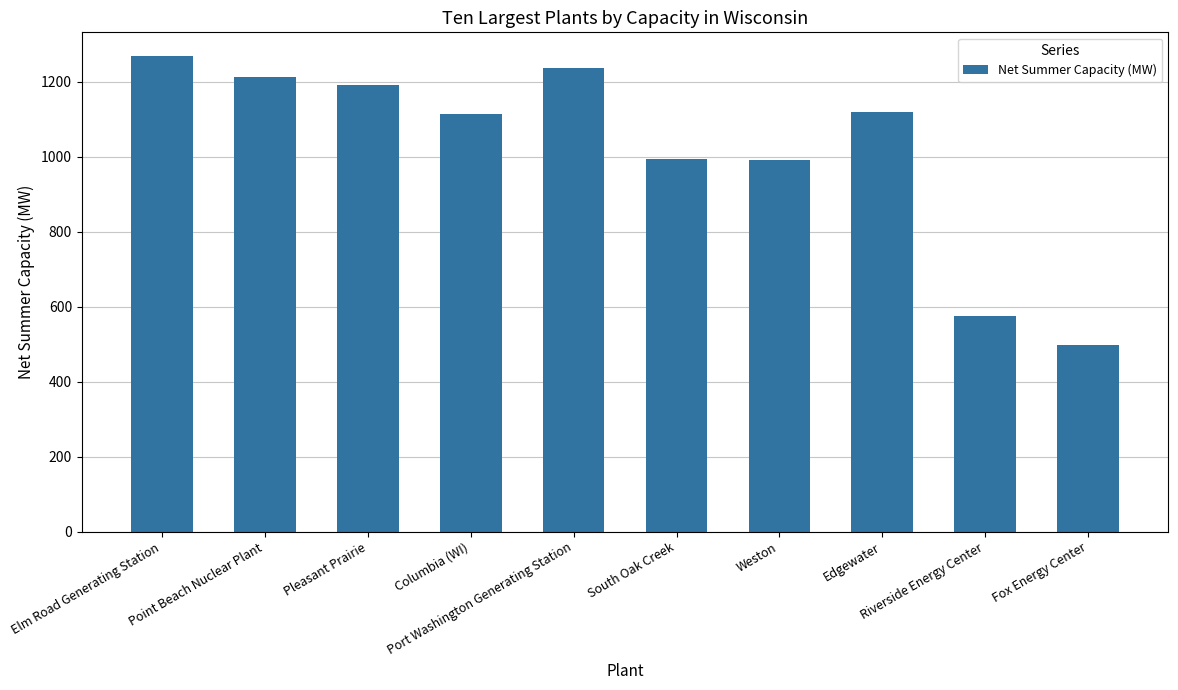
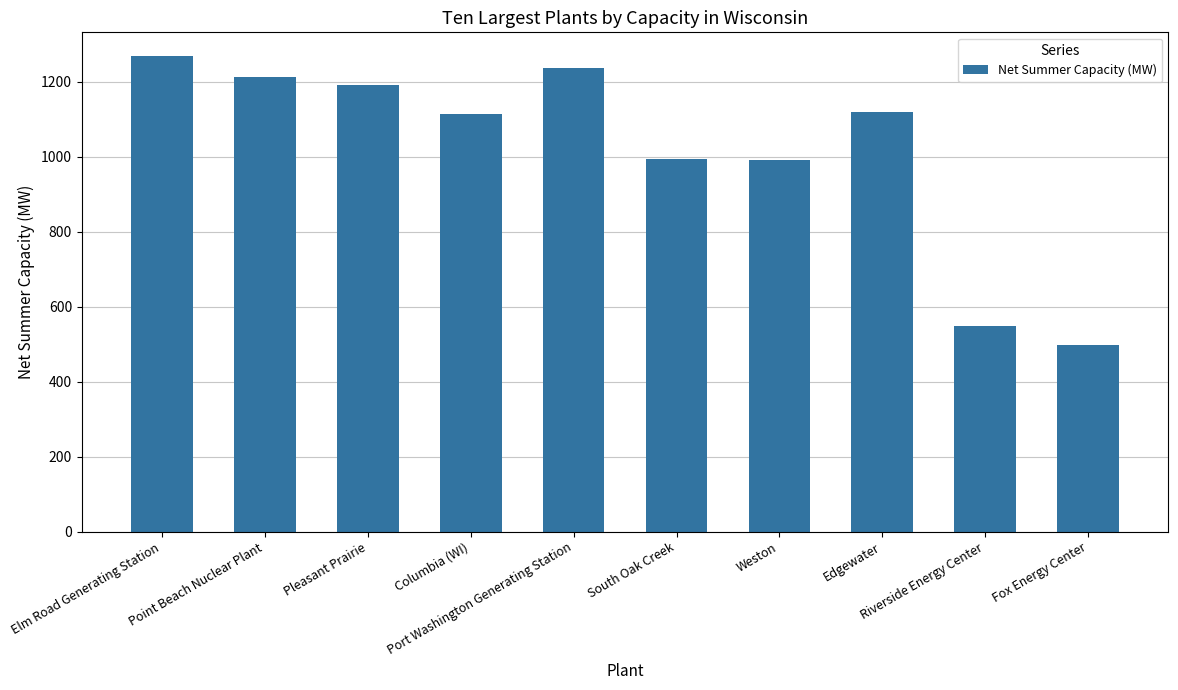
  {
    "Elm Road Generating Station": 1270,
    "Point Beach Nuclear Plant": 1210,
    "Pleasant Prairie": 1190,
    "Columbia (WI)": 1110,
    "Port Washington Generating Station": 1240,
    "South Oak Creek": 990,
    "Weston": 990,
    "Edgewater": 1120,
-   "Riverside Energy Center": 570,
+   "Riverside Energy Center": 550,
    "Fox Energy Center": 500
  }
